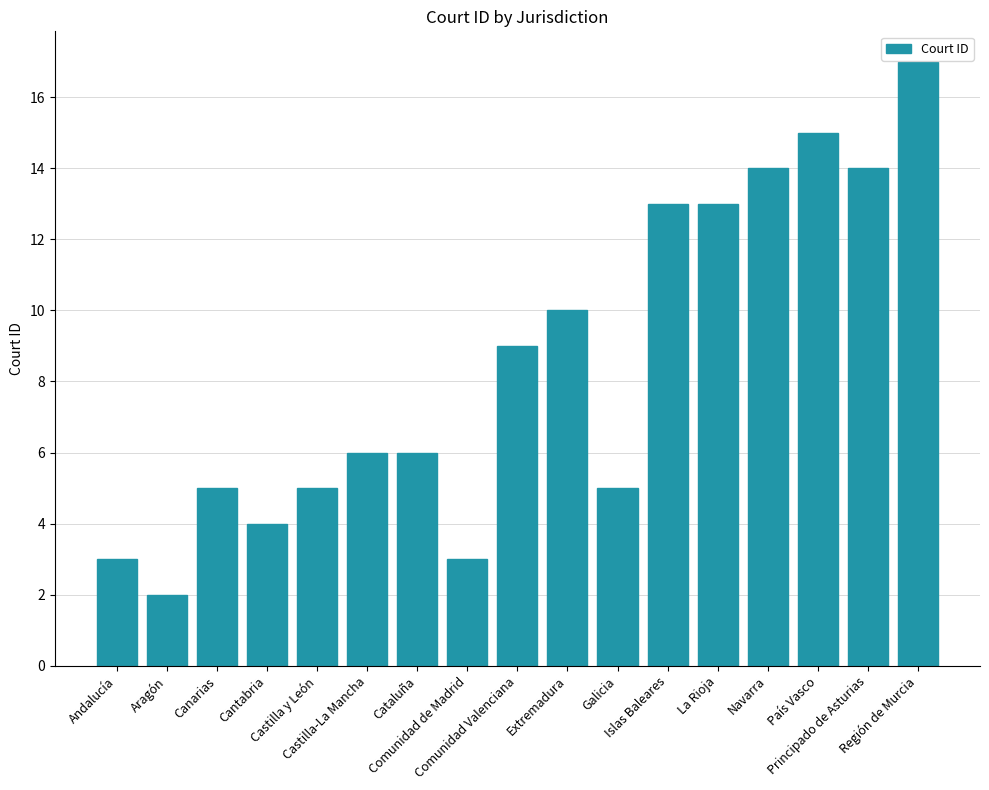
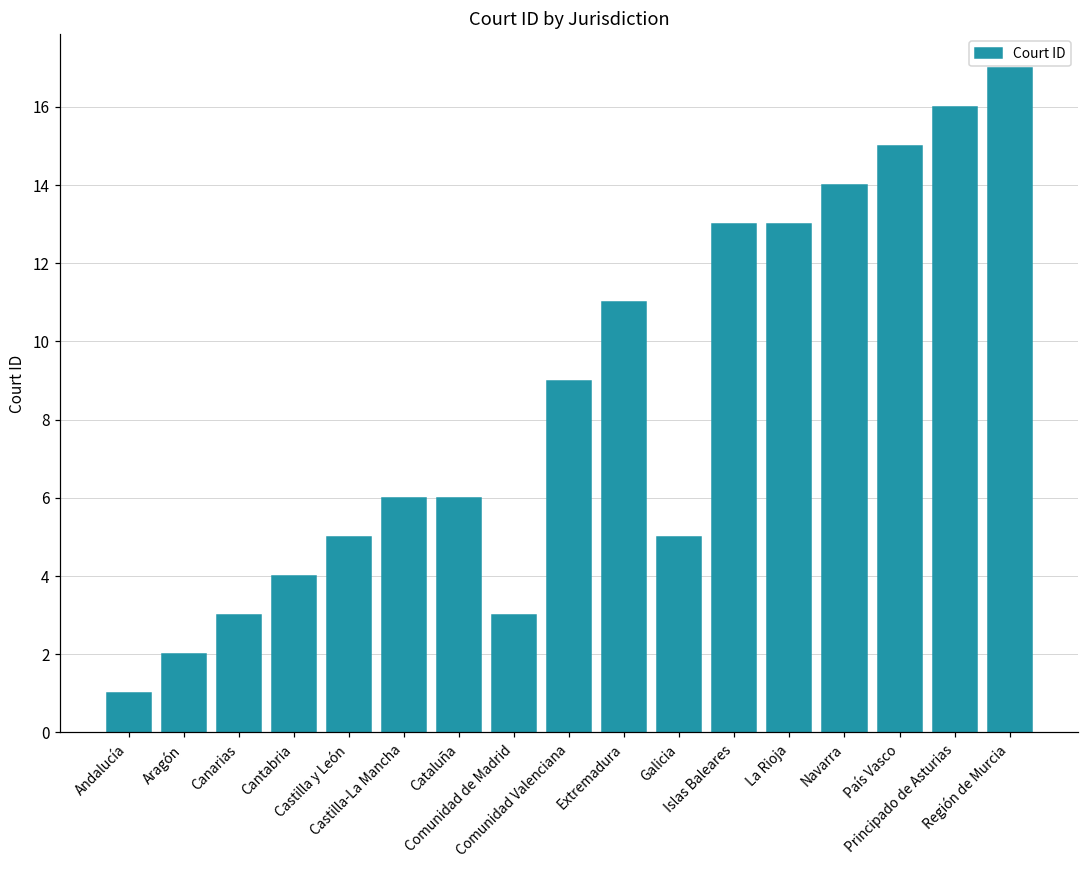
  {
-   "Andalucía": 3,
+   "Andalucía": 1,
    "Aragón": 2,
-   "Canarias": 5,
+   "Canarias": 3,
    "Cantabria": 4,
    "Castilla y León": 5,
    "Castilla-La Mancha": 6,
    "Cataluña": 6,
    "Comunidad de Madrid": 3,
    "Comunidad Valenciana": 9,
-   "Extremadura": 10,
+   "Extremadura": 11,
    "Galicia": 5,
    "Islas Baleares": 13,
    "La Rioja": 13,
    "Navarra": 14,
    "País Vasco": 15,
-   "Principado de Asturias": 14,
+   "Principado de Asturias": 16,
    "Región de Murcia": 17
  }
